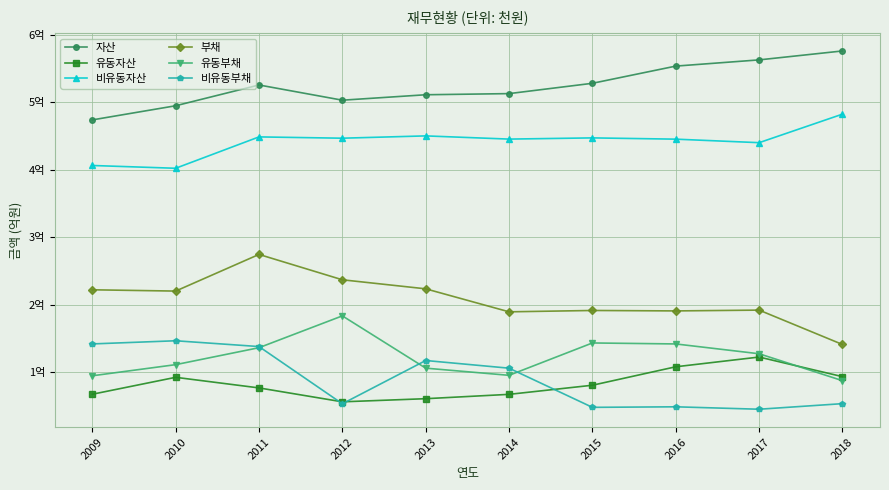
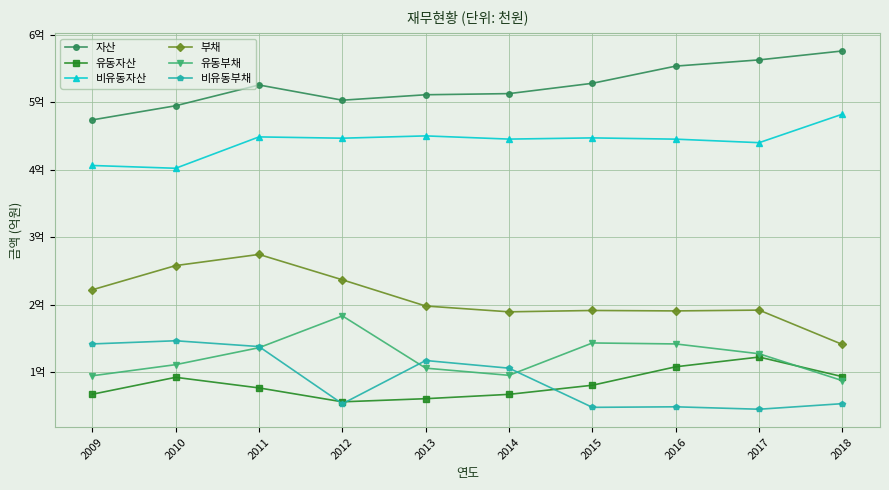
  {
    "부채": {
      "2009": "2.2억",
-     "2010": "2.2억",
+     "2010": "2.6억",
      "2011": "2.7억",
      "2012": "2.4억",
-     "2013": "2.2억",
+     "2013": "2.0억",
      "2014": "1.9억",
      "2015": "1.9억",
      "2016": "1.9억",
      "2017": "1.9억",
      "2018": "1.4억"
    }
  }
